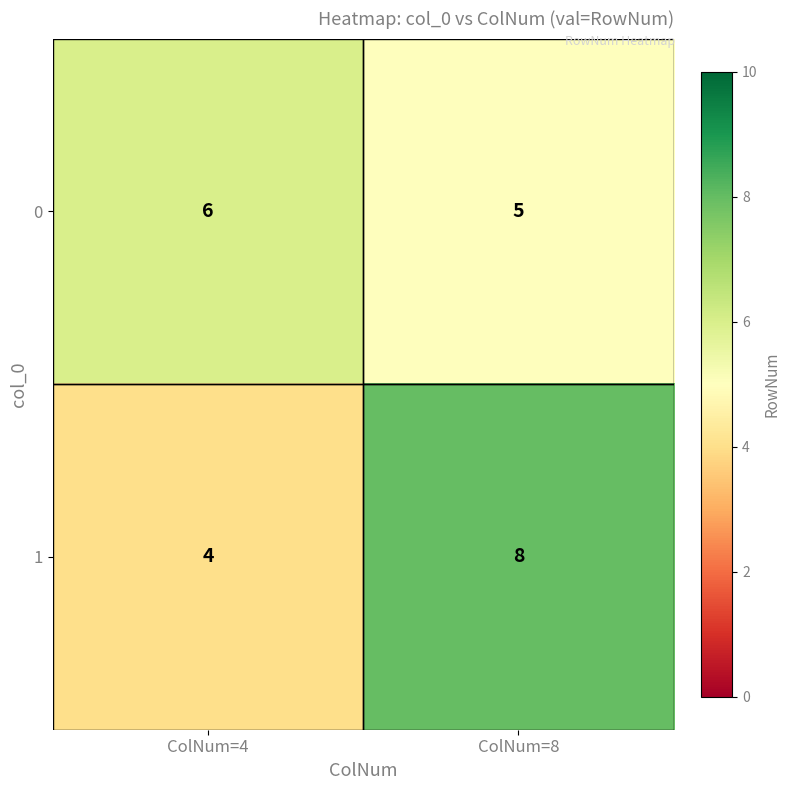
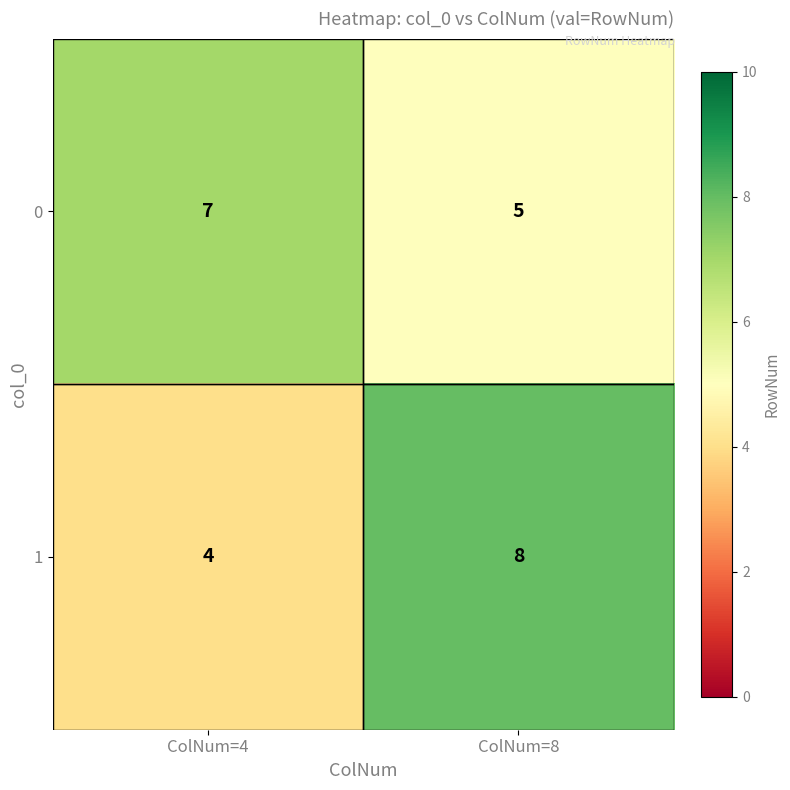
  {
    "0": {
-     "ColNum=4": 6,
+     "ColNum=4": 7,
      "ColNum=8": 5
    },
    "1": {
      "ColNum=4": 4,
      "ColNum=8": 8
    }
  }
